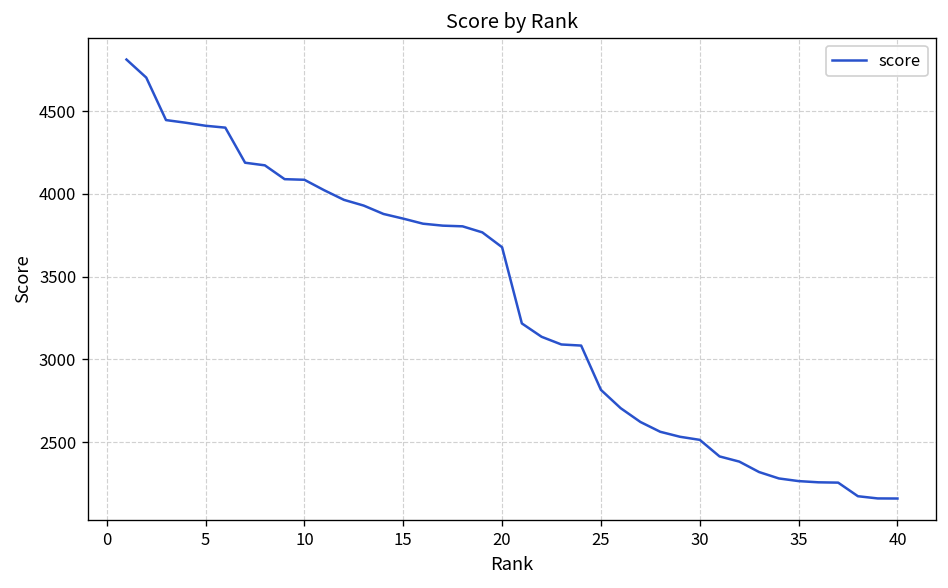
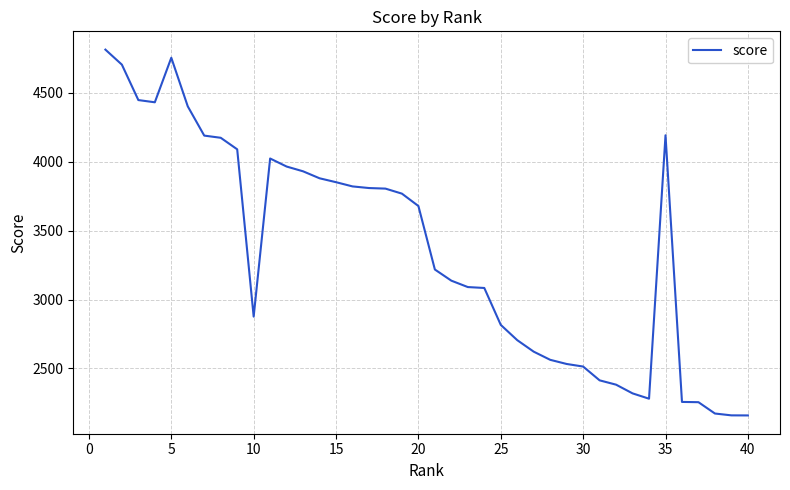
  {
-   "5": 4410,
-   "10": 4090,
+   "5": 4750,
+   "10": 2880,
    "15": 3850,
    "20": 3680,
    "25": 2820,
    "30": 2510,
-   "35": 2260,
+   "35": 4190,
    "40": 2160
  }
